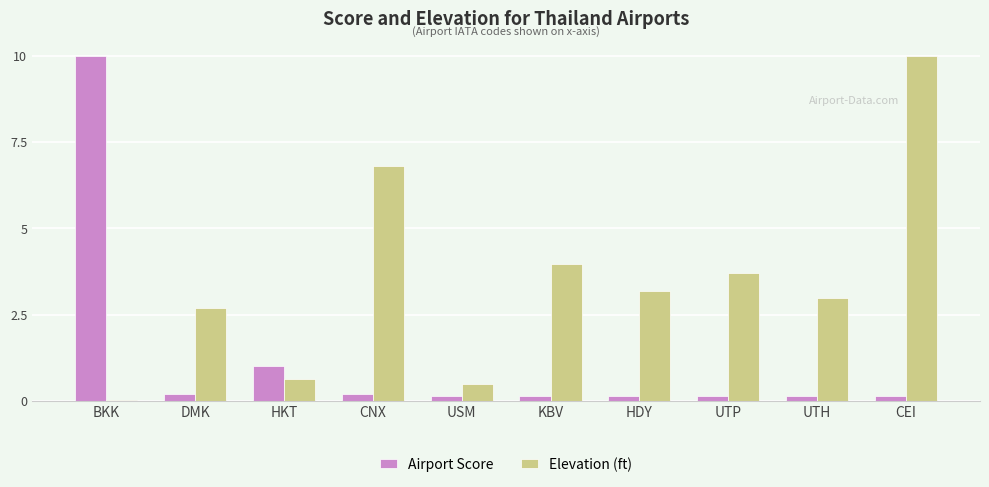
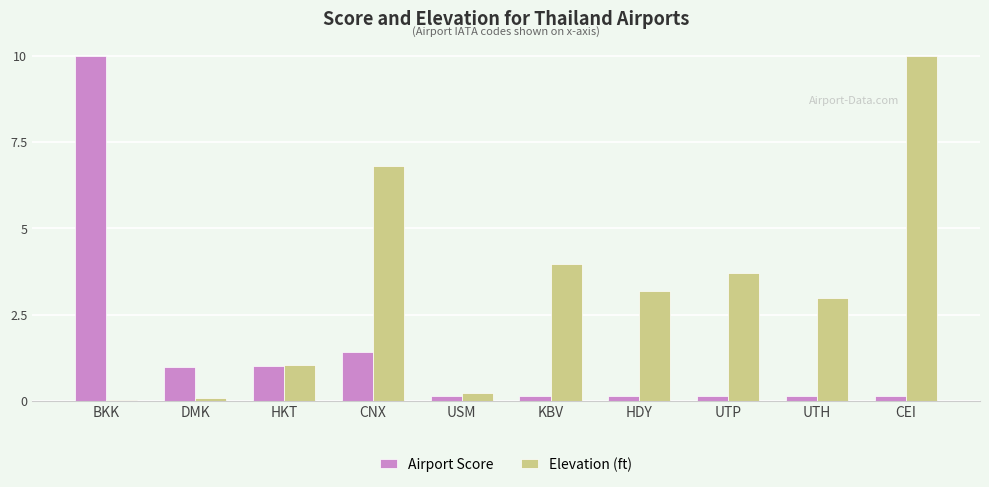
  {
    "Airport Score": {
      "BKK": 10.0,
-     "DMK": 0.2,
+     "DMK": 1.0,
      "HKT": 1.0,
-     "CNX": 0.2,
+     "CNX": 1.4,
      "USM": 0.1,
      "KBV": 0.1,
      "HDY": 0.1,
      "UTP": 0.1,
      "UTH": 0.1,
      "CEI": 0.1
    },
    "Elevation (ft)": {
-     "DMK": 2.7,
-     "HKT": 0.6,
+     "DMK": 0.1,
+     "HKT": 1.1,
      "CNX": 6.8,
-     "USM": 0.5,
+     "USM": 0.2,
      "KBV": 4.0,
      "HDY": 3.2,
      "UTP": 3.7,
      "UTH": 3.0,
      "CEI": 10.0
    }
  }
